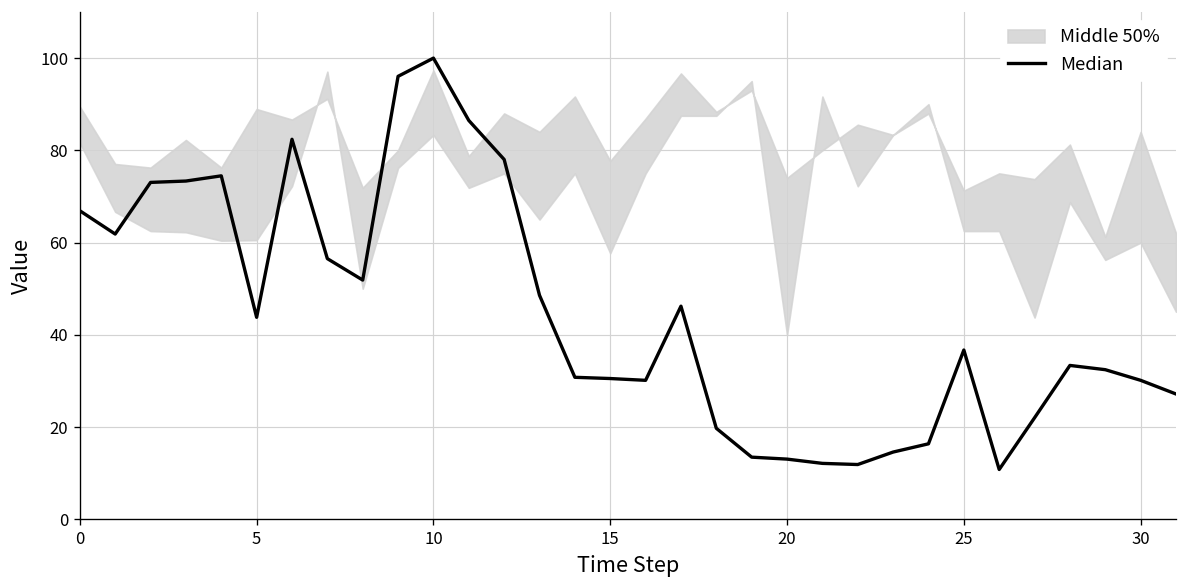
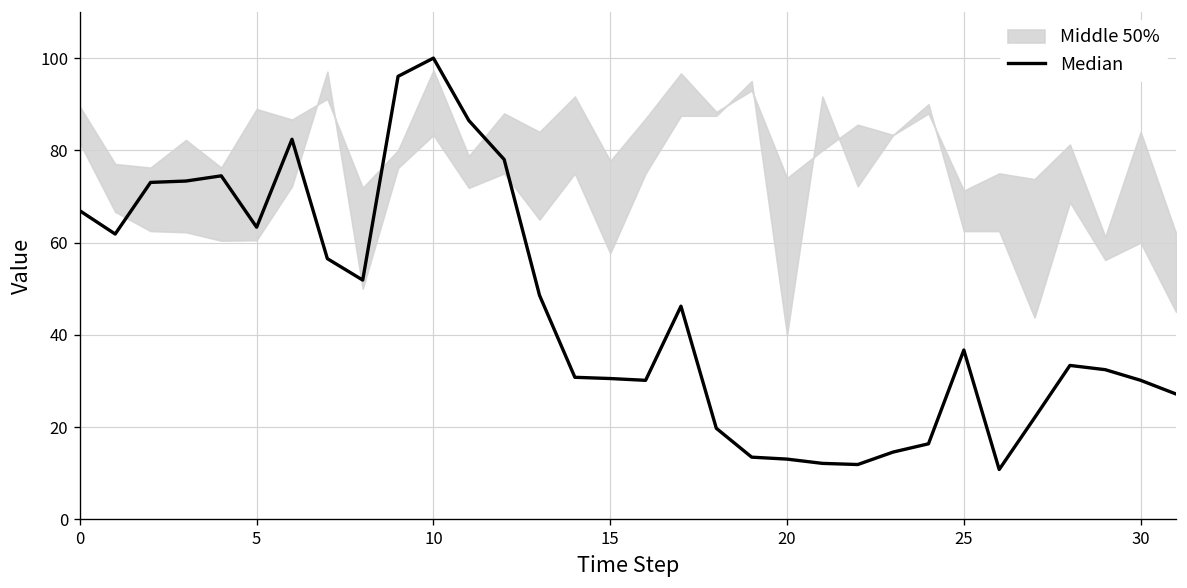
  {
    "Median": {
      "0": 67,
-     "5": 44,
+     "5": 63,
      "10": 100,
      "15": 31,
      "20": 13,
      "25": 37,
      "30": 30
    }
  }
